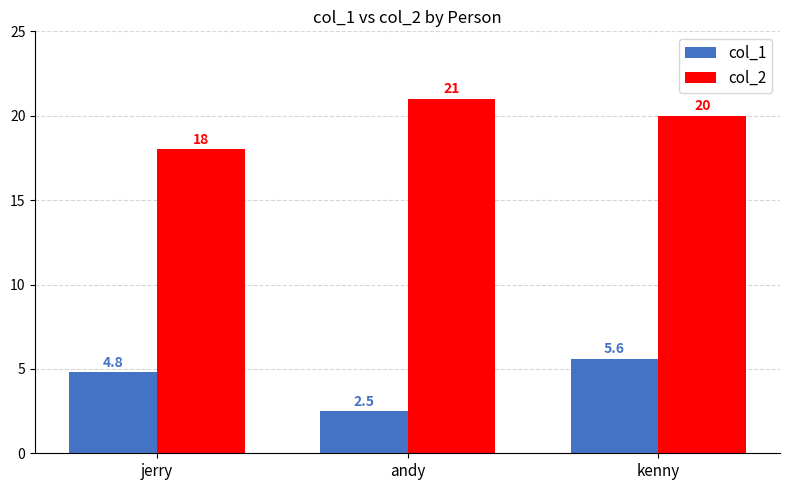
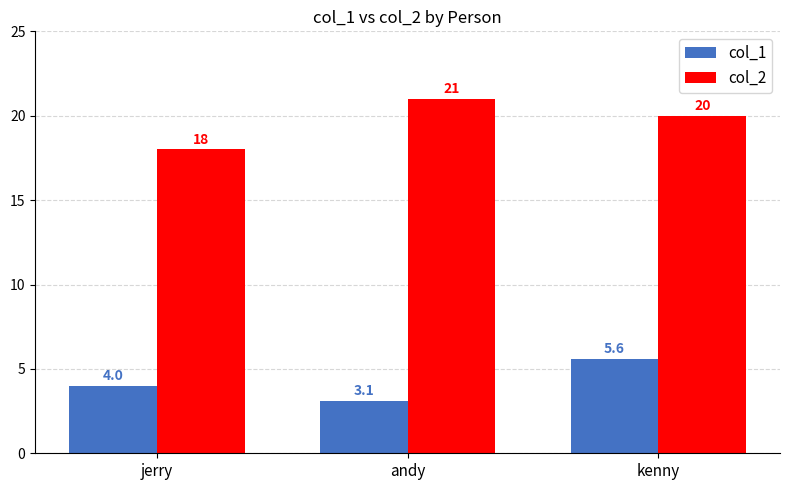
  {
    "col_1": {
-     "jerry": 4.8,
-     "andy": 2.5,
+     "jerry": 4.0,
+     "andy": 3.1,
      "kenny": 5.6
    },
    "col_2": {
      "jerry": 18,
      "andy": 21,
      "kenny": 20
    }
  }
